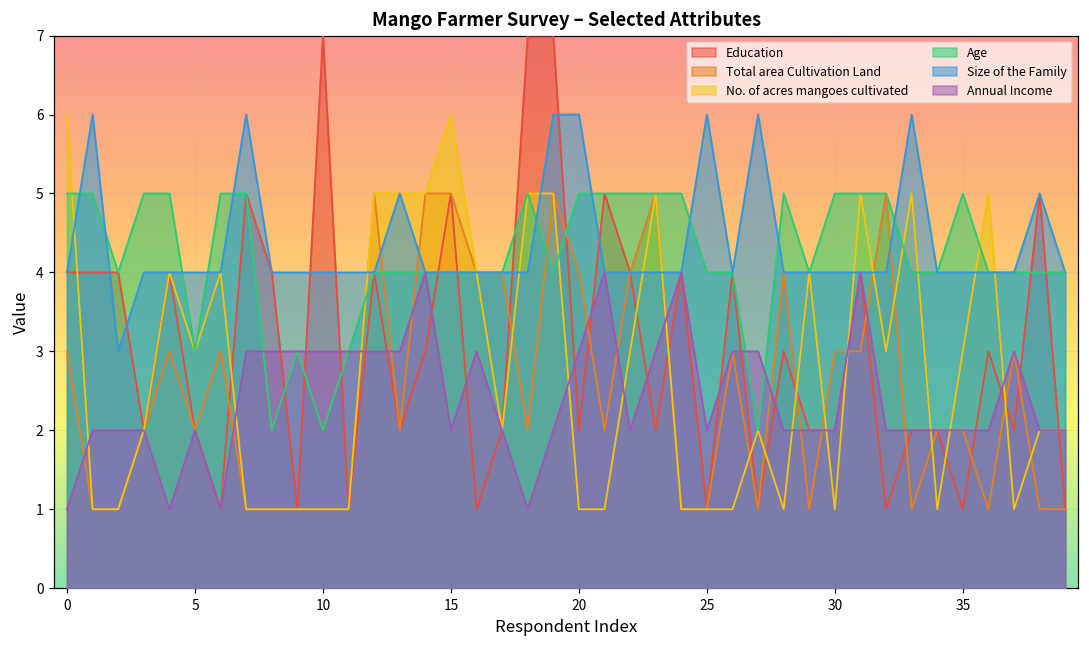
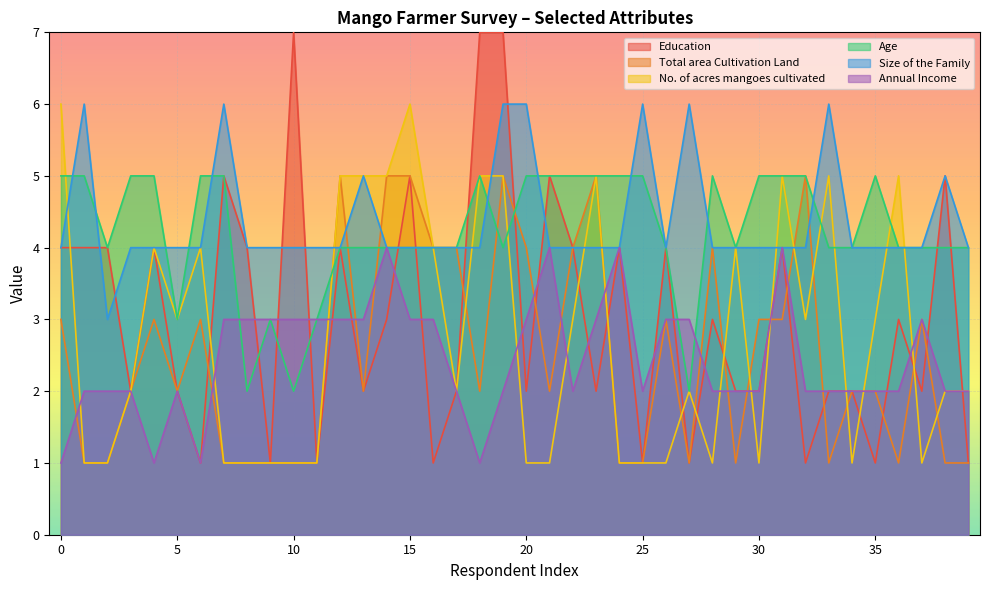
  {
    "No. of acres mangoes cultivated": {
      "0": 6,
      "15": 6,
      "20": 1,
      "30": 1,
      "35": 3
    },
    "Age": {
      "0": 5,
      "10": 2,
      "20": 5,
-     "25": 4,
+     "25": 5,
      "30": 5,
      "35": 5
    },
    "Size of the Family": {
      "5": 4,
      "10": 4,
      "20": 6,
      "25": 6,
      "30": 4,
      "35": 4
    },
    "Annual Income": {
      "0": 1,
      "10": 3,
-     "15": 2,
+     "15": 3,
      "20": 3,
      "25": 2
    }
  }
